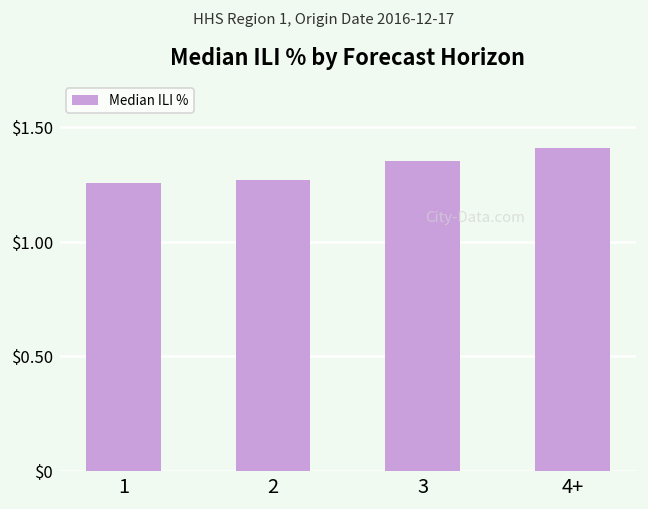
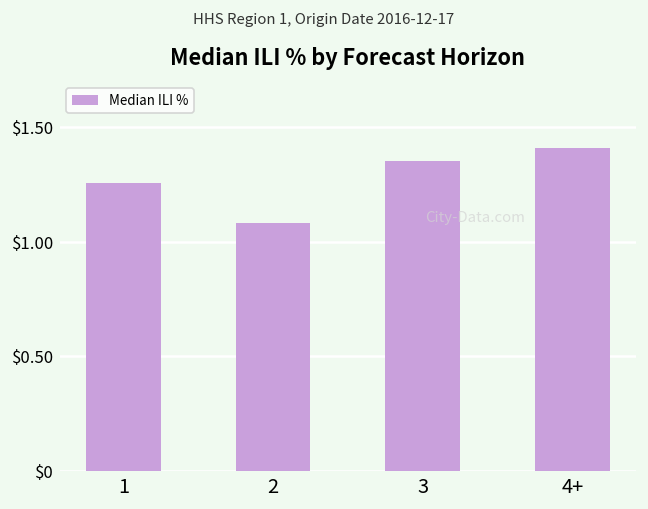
  {
    "1": "$1.26",
-   "2": "$1.27",
+   "2": "$1.08",
    "3": "$1.35",
    "4+": "$1.41"
  }
